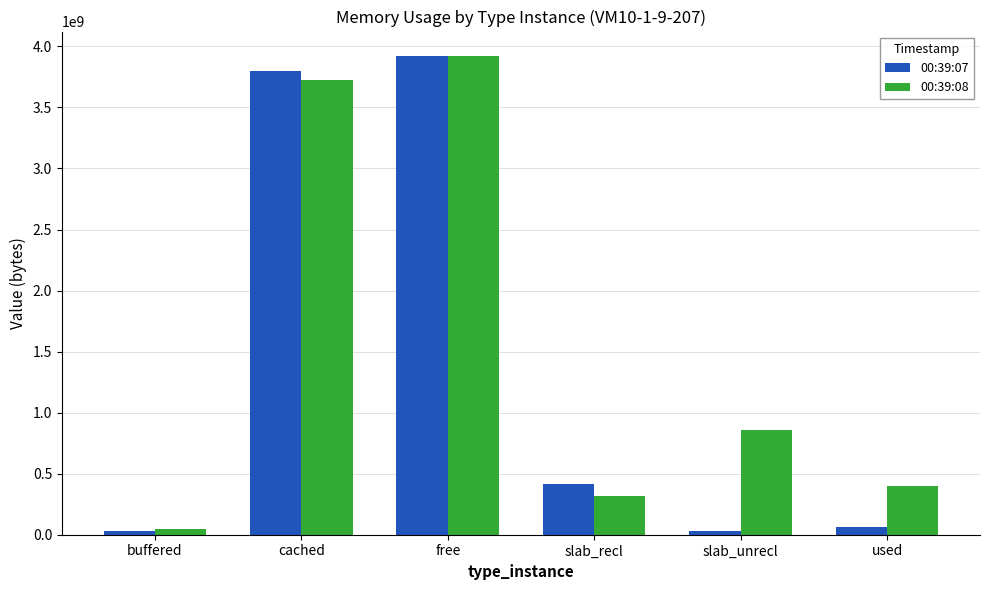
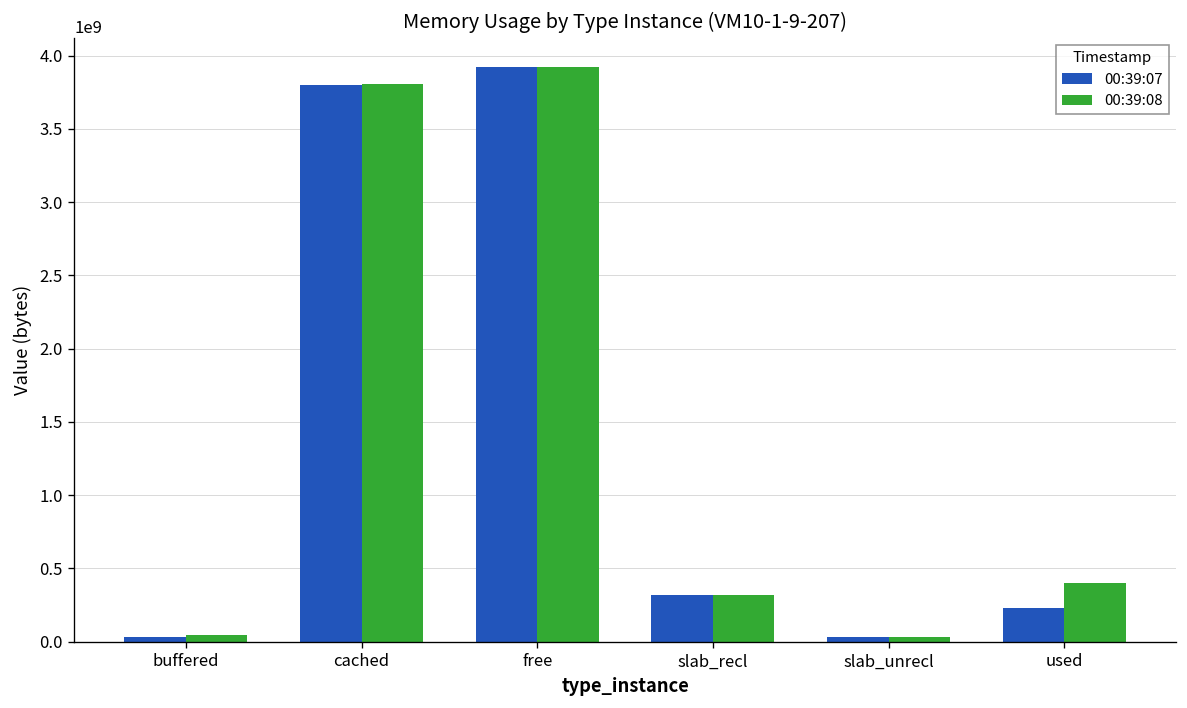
  {
    "00:39:07": {
      "buffered": 30000000,
      "cached": 3800000000,
      "free": 3920000000,
-     "slab_recl": 420000000,
+     "slab_recl": 320000000,
      "slab_unrecl": 30000000,
-     "used": 60000000
+     "used": 230000000
    },
    "00:39:08": {
      "buffered": 50000000,
-     "cached": 3720000000,
+     "cached": 3810000000,
      "free": 3930000000,
      "slab_recl": 320000000,
-     "slab_unrecl": 860000000,
+     "slab_unrecl": 30000000,
      "used": 400000000
    }
  }
